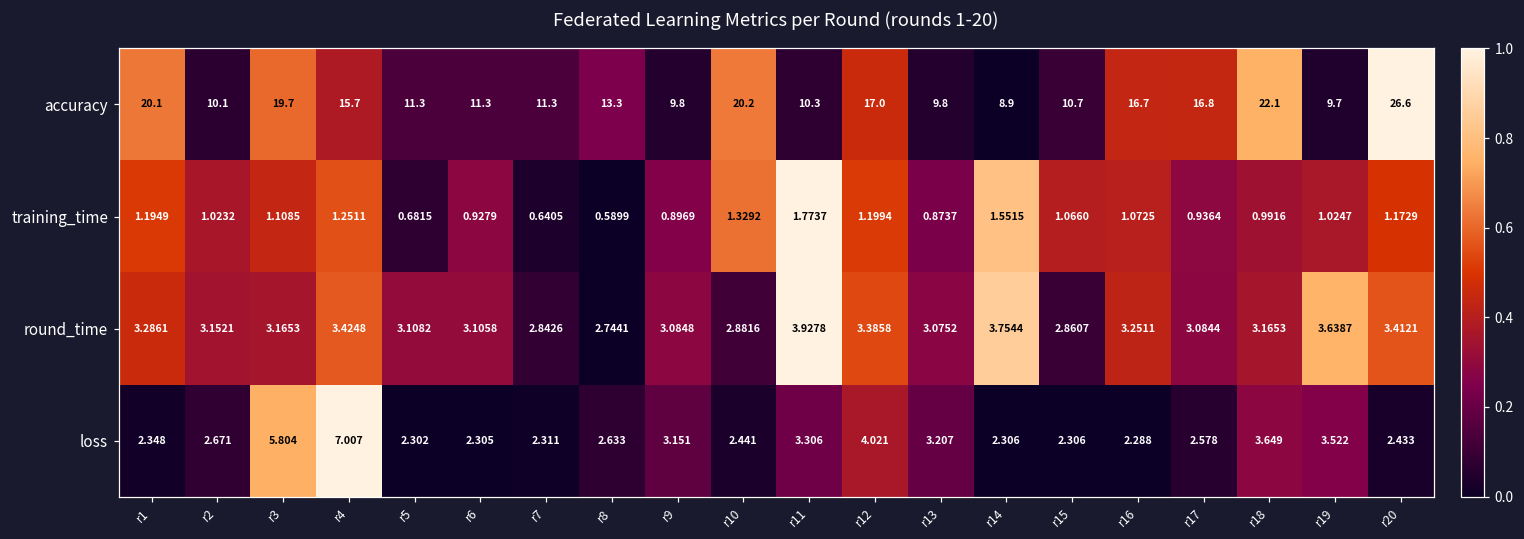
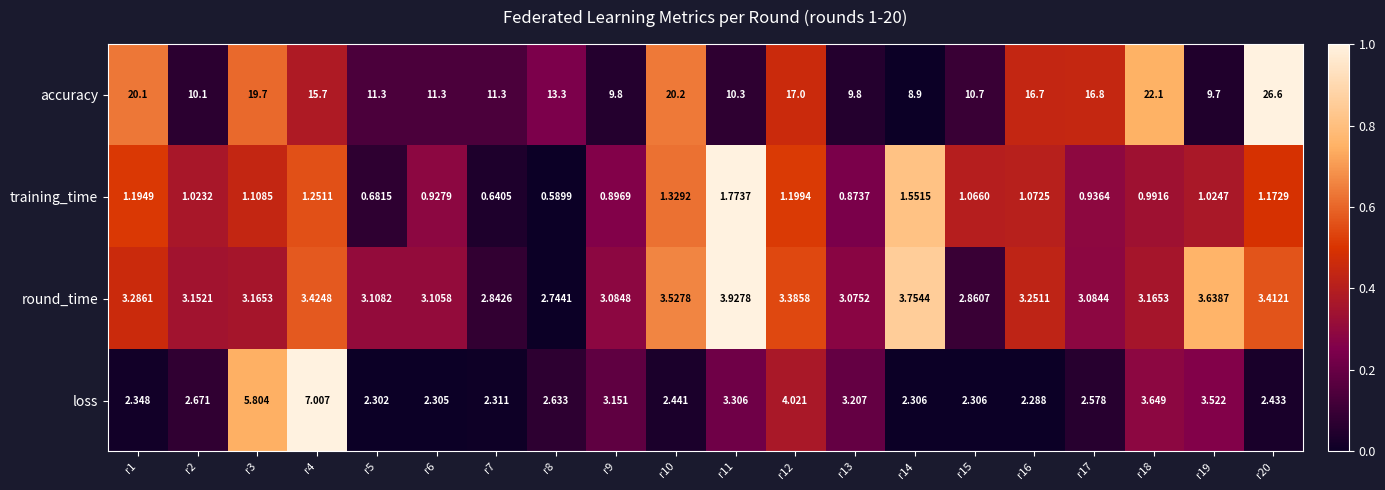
  {
    "accuracy": {
      "r1": 20.1,
      "r2": 10.1,
      "r3": 19.7,
      "r4": 15.7,
      "r5": 11.3,
      "r6": 11.3,
      "r7": 11.3,
      "r8": 13.3,
      "r9": 9.8,
      "r10": 20.2,
      "r11": 10.3,
      "r12": 17.0,
      "r13": 9.8,
      "r14": 8.9,
      "r15": 10.7,
      "r16": 16.7,
      "r17": 16.8,
      "r18": 22.1,
      "r19": 9.7,
      "r20": 26.6
    },
    "training_time": {
      "r1": 1.1949,
      "r2": 1.0232,
      "r3": 1.1085,
      "r4": 1.2511,
      "r5": 0.6815,
      "r6": 0.9279,
      "r7": 0.6405,
      "r8": 0.5899,
      "r9": 0.8969,
      "r10": 1.3292,
      "r11": 1.7737,
      "r12": 1.1994,
      "r13": 0.8737,
      "r14": 1.5515,
      "r15": 1.0660,
      "r16": 1.0725,
      "r17": 0.9364,
      "r18": 0.9916,
      "r19": 1.0247,
      "r20": 1.1729
    },
    "round_time": {
      "r1": 3.2861,
      "r2": 3.1521,
      "r3": 3.1653,
      "r4": 3.4248,
      "r5": 3.1082,
      "r6": 3.1058,
      "r7": 2.8426,
      "r8": 2.7441,
      "r9": 3.0848,
-     "r10": 2.8816,
+     "r10": 3.5278,
      "r11": 3.9278,
      "r12": 3.3858,
      "r13": 3.0752,
      "r14": 3.7544,
      "r15": 2.8607,
      "r16": 3.2511,
      "r17": 3.0844,
      "r18": 3.1653,
      "r19": 3.6387,
      "r20": 3.4121
    },
    "loss": {
      "r1": 2.348,
      "r2": 2.671,
      "r3": 5.804,
      "r4": 7.007,
      "r5": 2.302,
      "r6": 2.305,
      "r7": 2.311,
      "r8": 2.633,
      "r9": 3.151,
      "r10": 2.441,
      "r11": 3.306,
      "r12": 4.021,
      "r13": 3.207,
      "r14": 2.306,
      "r15": 2.306,
      "r16": 2.288,
      "r17": 2.578,
      "r18": 3.649,
      "r19": 3.522,
      "r20": 2.433
    }
  }
